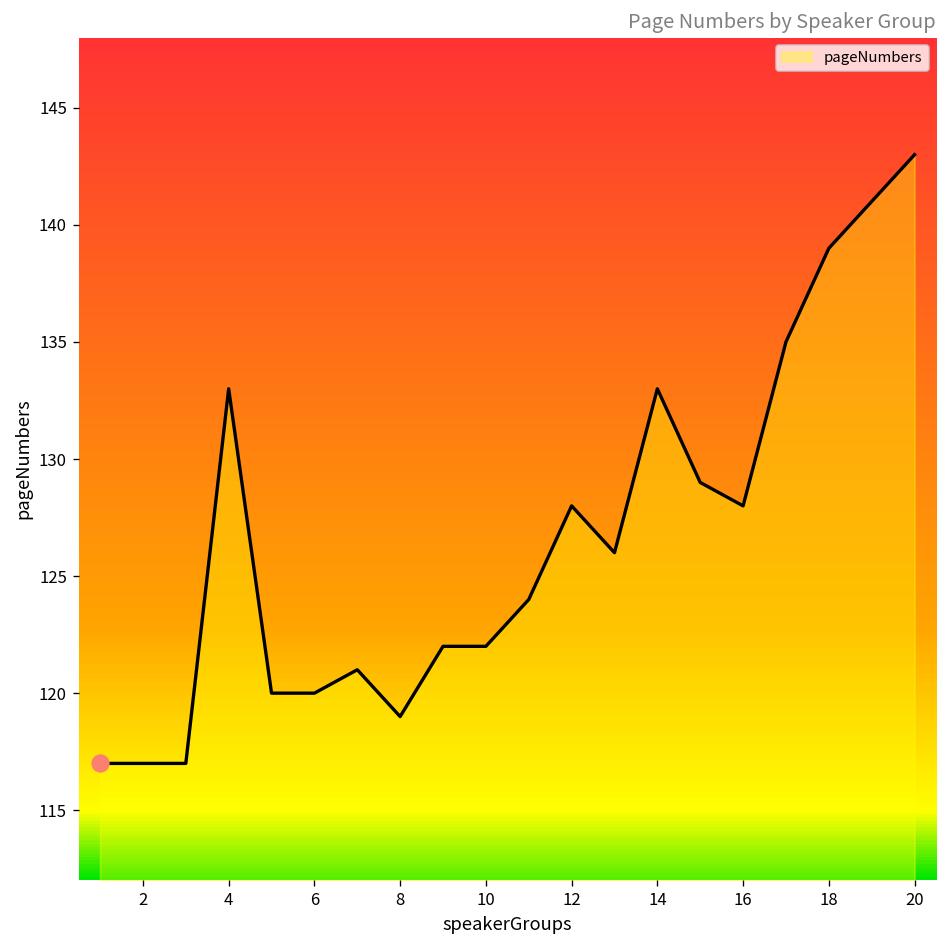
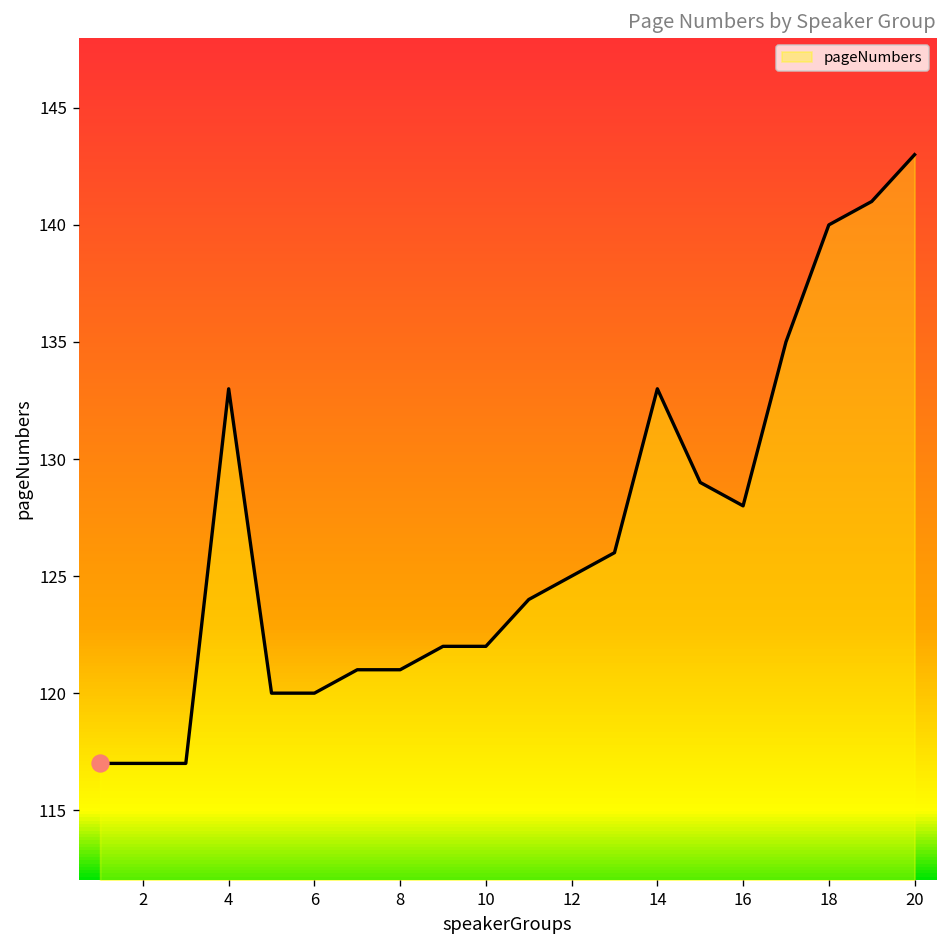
  {
    "pageNumbers": {
      "2": 117,
      "4": 133,
      "6": 120,
-     "8": 119,
+     "8": 121,
      "10": 122,
-     "12": 128,
+     "12": 125,
      "14": 133,
      "16": 128,
-     "18": 139,
+     "18": 140,
      "20": 143
    }
  }
